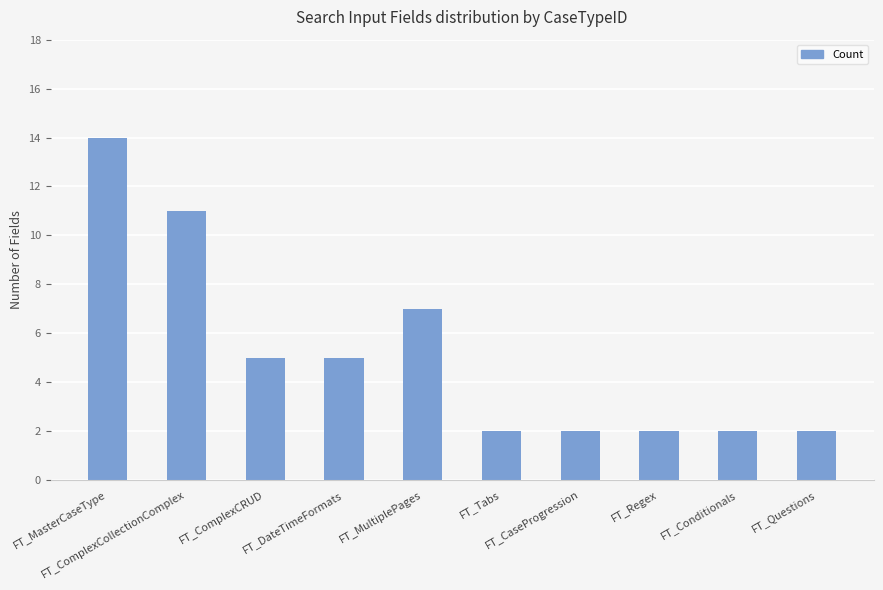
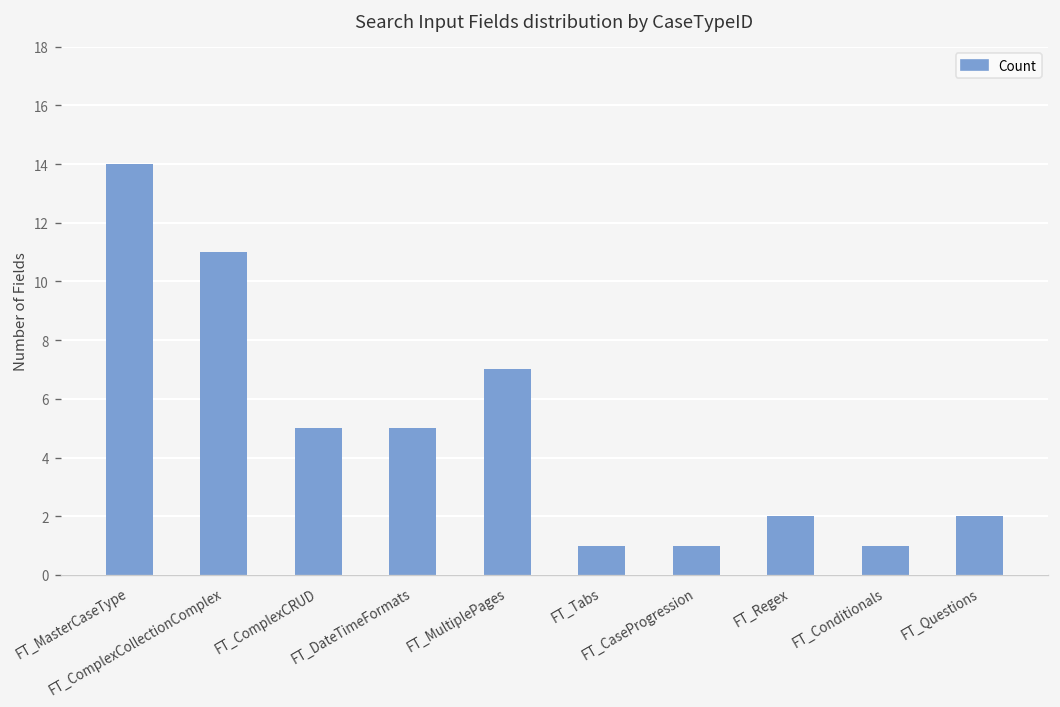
  {
    "FT_MasterCaseType": 14,
    "FT_ComplexCollectionComplex": 11,
    "FT_ComplexCRUD": 5,
    "FT_DateTimeFormats": 5,
    "FT_MultiplePages": 7,
-   "FT_Tabs": 2,
-   "FT_CaseProgression": 2,
+   "FT_Tabs": 1,
+   "FT_CaseProgression": 1,
    "FT_Regex": 2,
-   "FT_Conditionals": 2,
+   "FT_Conditionals": 1,
    "FT_Questions": 2
  }
